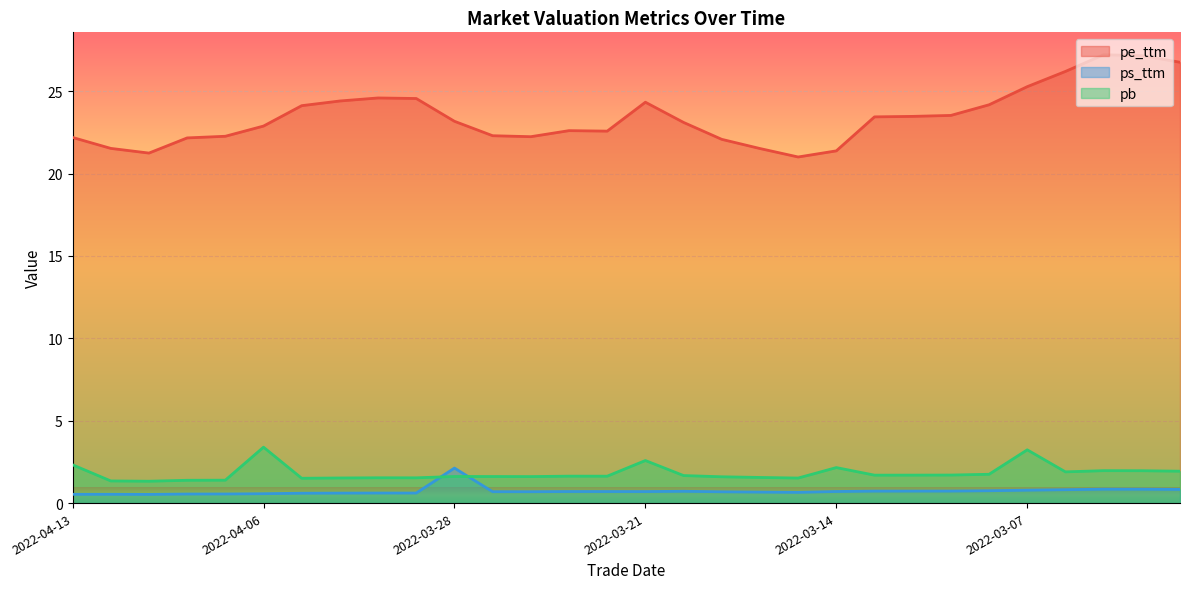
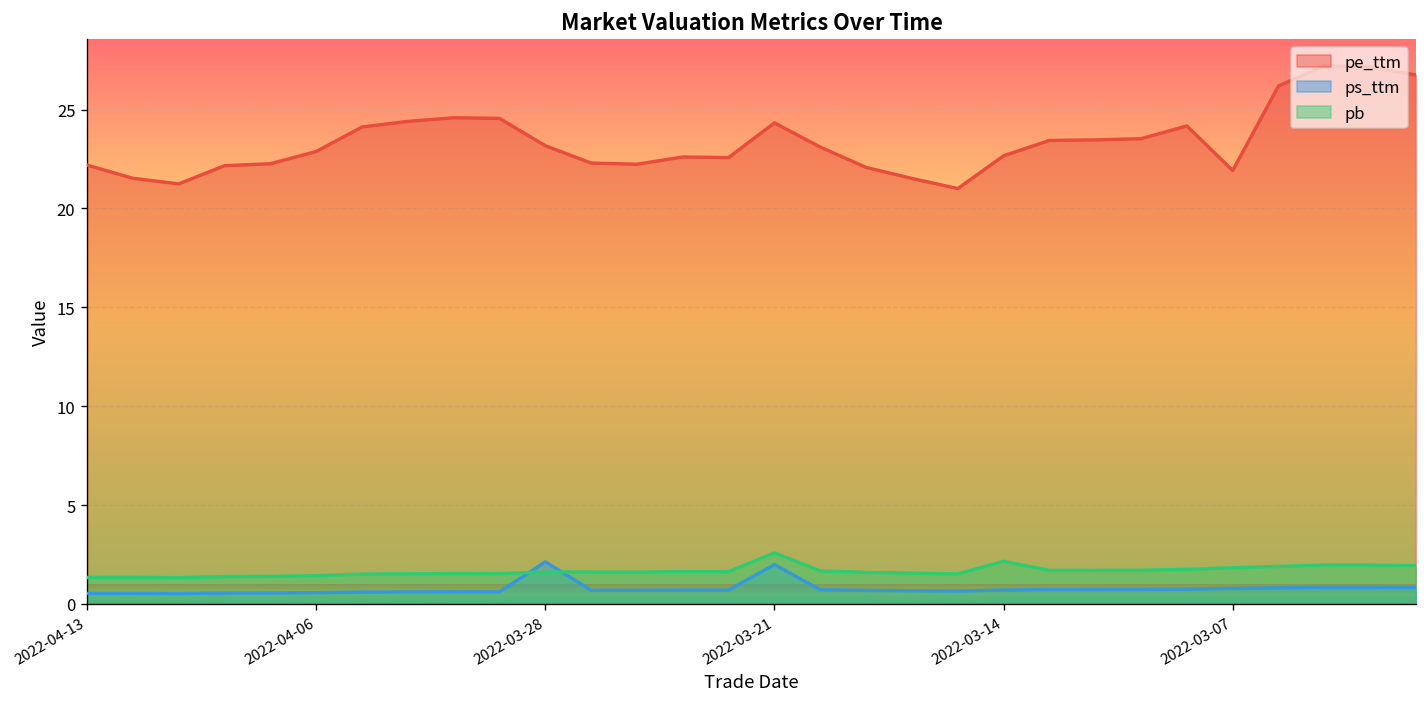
  {
    "pe_ttm": {
      "2022-04-13": 22.2,
      "2022-04-06": 22.9,
      "2022-03-28": 23.2,
      "2022-03-21": 24.3,
-     "2022-03-14": 21.4,
-     "2022-03-07": 25.3
+     "2022-03-14": 22.7,
+     "2022-03-07": 21.9
    },
    "ps_ttm": {
      "2022-04-13": 0.5,
      "2022-04-06": 0.6,
      "2022-03-28": 2.1,
-     "2022-03-21": 0.7,
+     "2022-03-21": 2.0,
      "2022-03-14": 0.7,
      "2022-03-07": 0.8
    },
    "pb": {
-     "2022-04-13": 2.3,
-     "2022-04-06": 3.4,
+     "2022-04-13": 1.3,
+     "2022-04-06": 1.4,
      "2022-03-28": 1.6,
      "2022-03-21": 2.6,
      "2022-03-14": 2.2,
-     "2022-03-07": 3.2
+     "2022-03-07": 1.8
    }
  }
